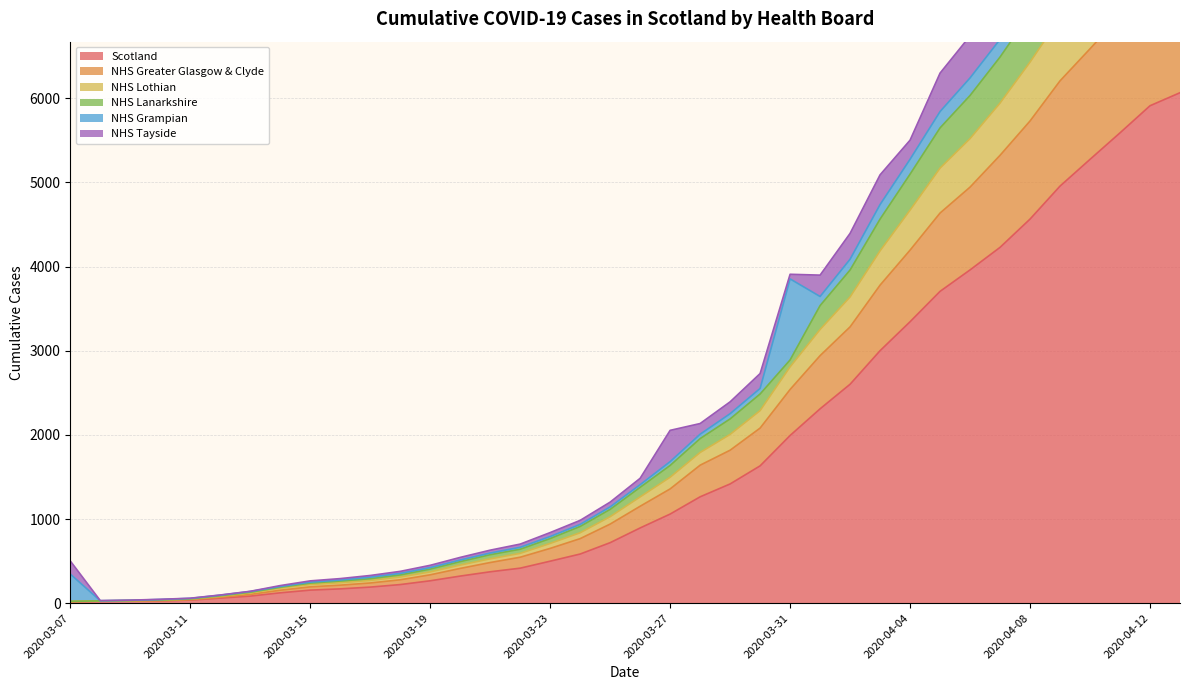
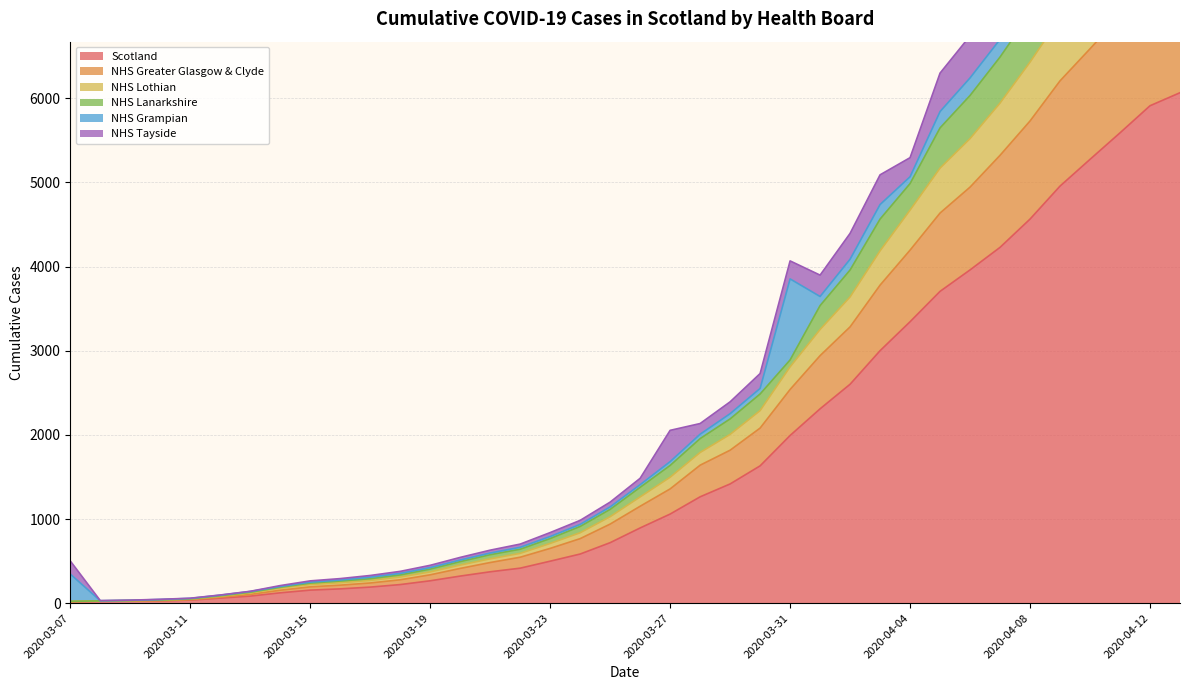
  {
    "NHS Lanarkshire": {
      "2020-03-27": 100,
      "2020-03-31": 100,
-     "2020-04-04": 400
+     "2020-04-04": 300
    },
    "NHS Grampian": {
      "2020-03-07": 300,
      "2020-03-27": 0,
      "2020-03-31": 1000,
-     "2020-04-04": 200
+     "2020-04-04": 100
    },
    "NHS Tayside": {
      "2020-03-07": 200,
      "2020-03-23": 0,
      "2020-03-27": 400,
-     "2020-03-31": 100,
+     "2020-03-31": 200,
      "2020-04-04": 200
    }
  }
